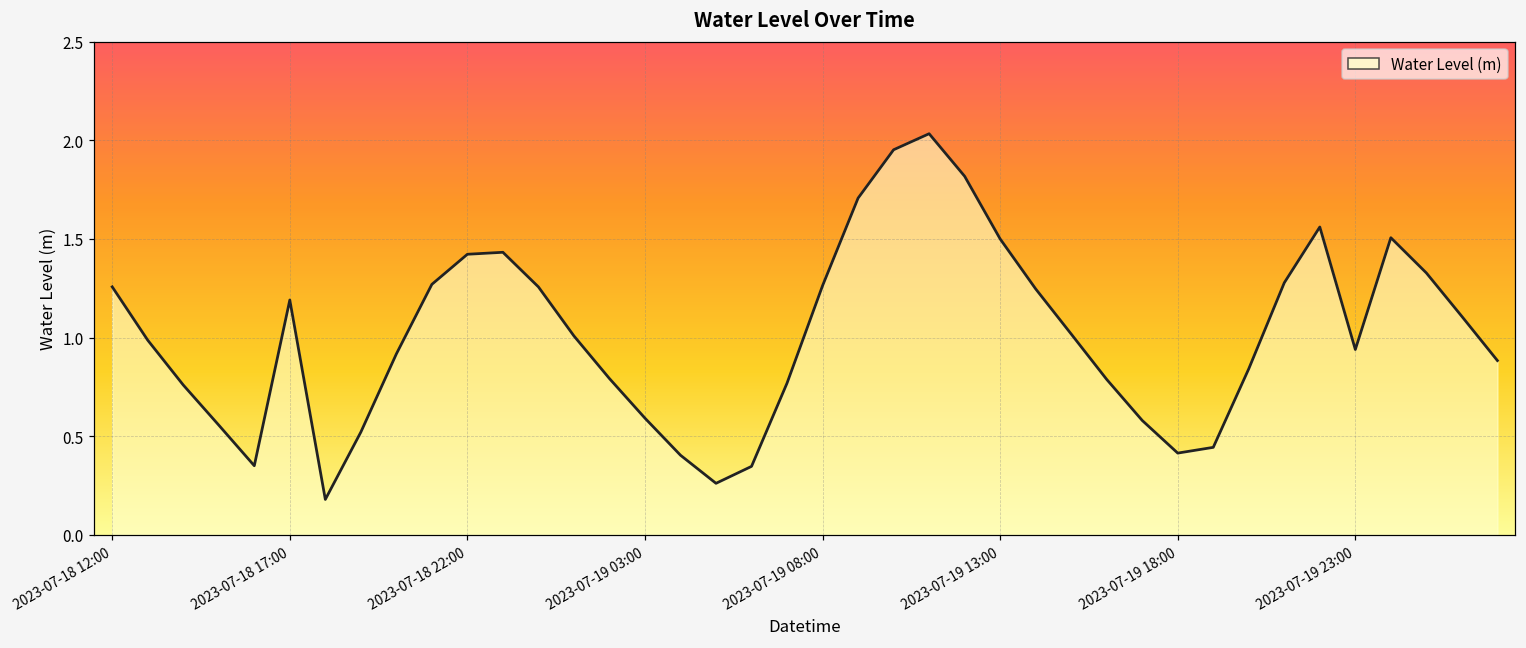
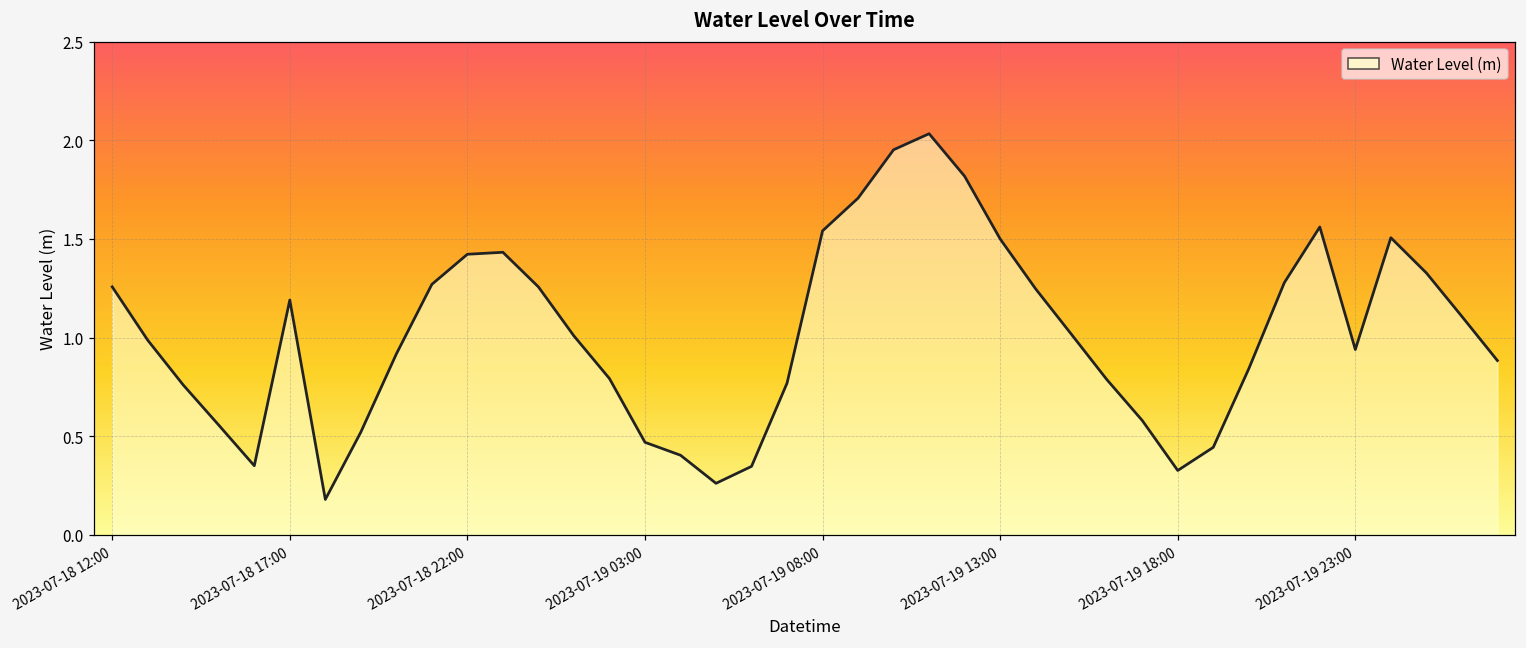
  {
    "2023-07-18 12:00": 1.26,
    "2023-07-18 17:00": 1.19,
    "2023-07-18 22:00": 1.42,
-   "2023-07-19 03:00": 0.59,
-   "2023-07-19 08:00": 1.26,
+   "2023-07-19 03:00": 0.47,
+   "2023-07-19 08:00": 1.54,
    "2023-07-19 13:00": 1.50,
-   "2023-07-19 18:00": 0.41,
+   "2023-07-19 18:00": 0.33,
    "2023-07-19 23:00": 0.94
  }
